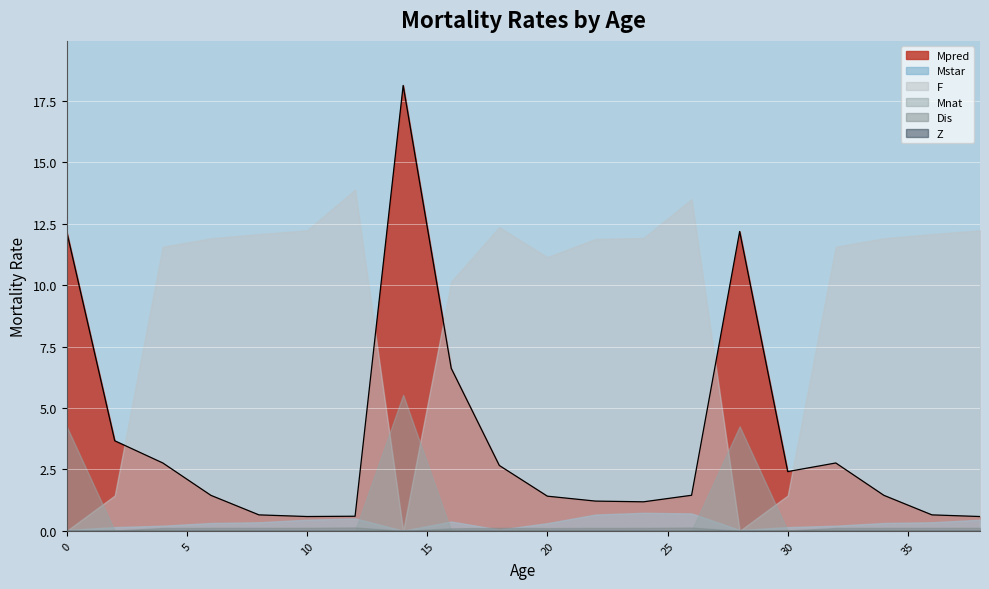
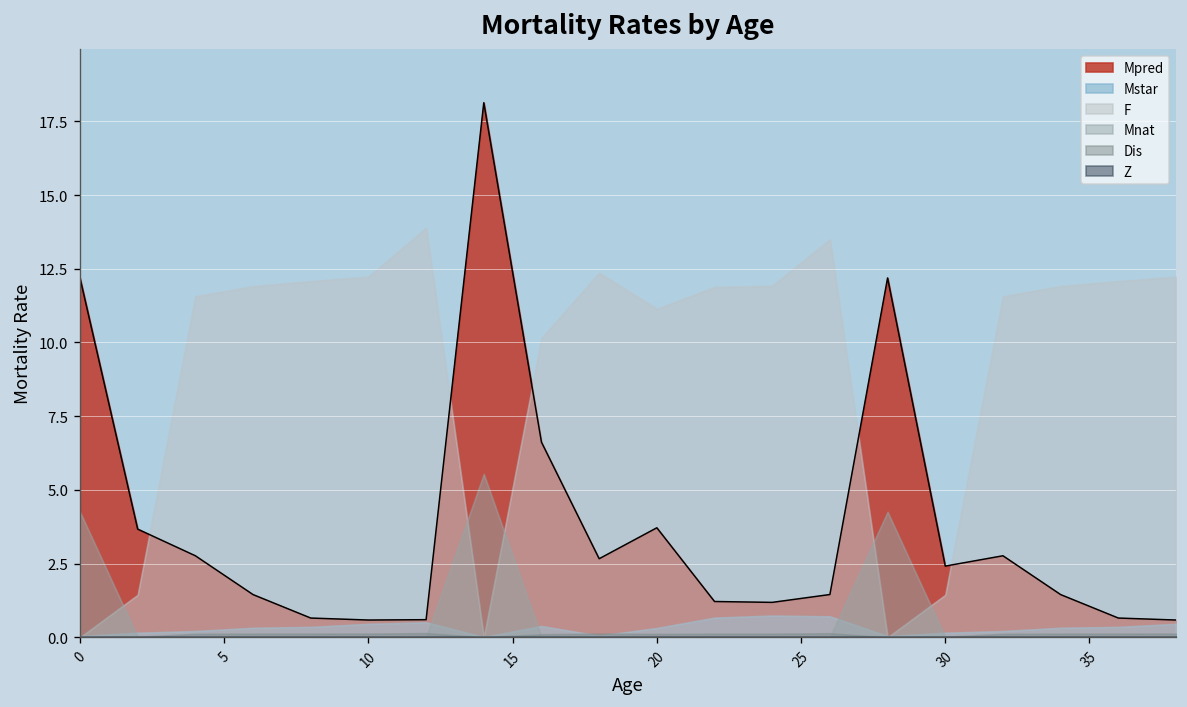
  {
    "Mpred": {
      "0": 12.2,
      "10": 0.6,
-     "20": 1.4,
+     "20": 3.7,
      "30": 2.4
    }
  }
